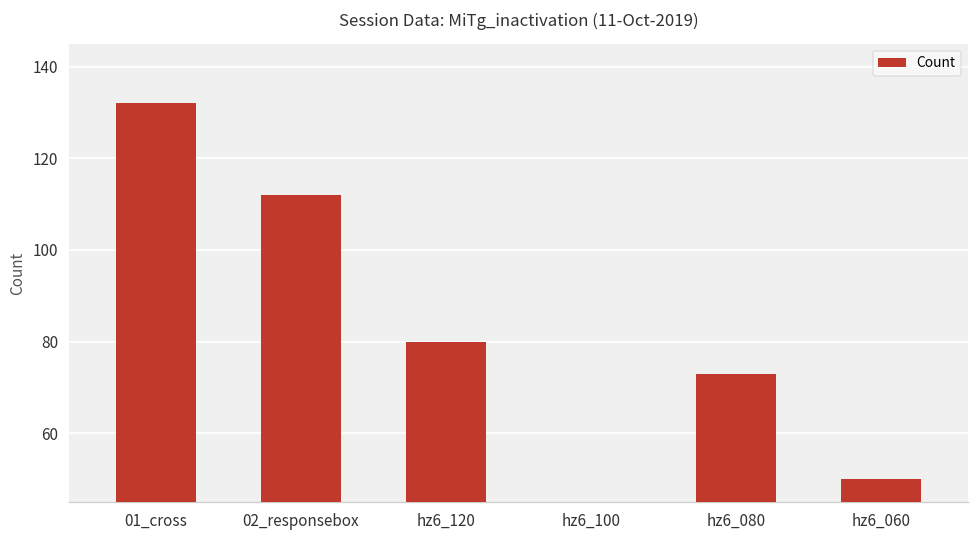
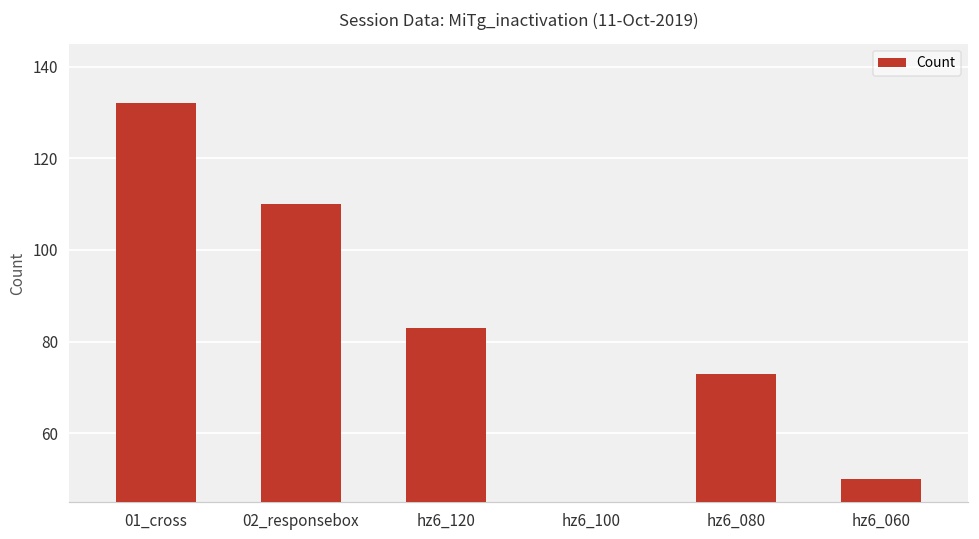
  {
    "01_cross": 132,
-   "02_responsebox": 112,
-   "hz6_120": 80,
+   "02_responsebox": 110,
+   "hz6_120": 83,
    "hz6_080": 73,
    "hz6_060": 50
  }
